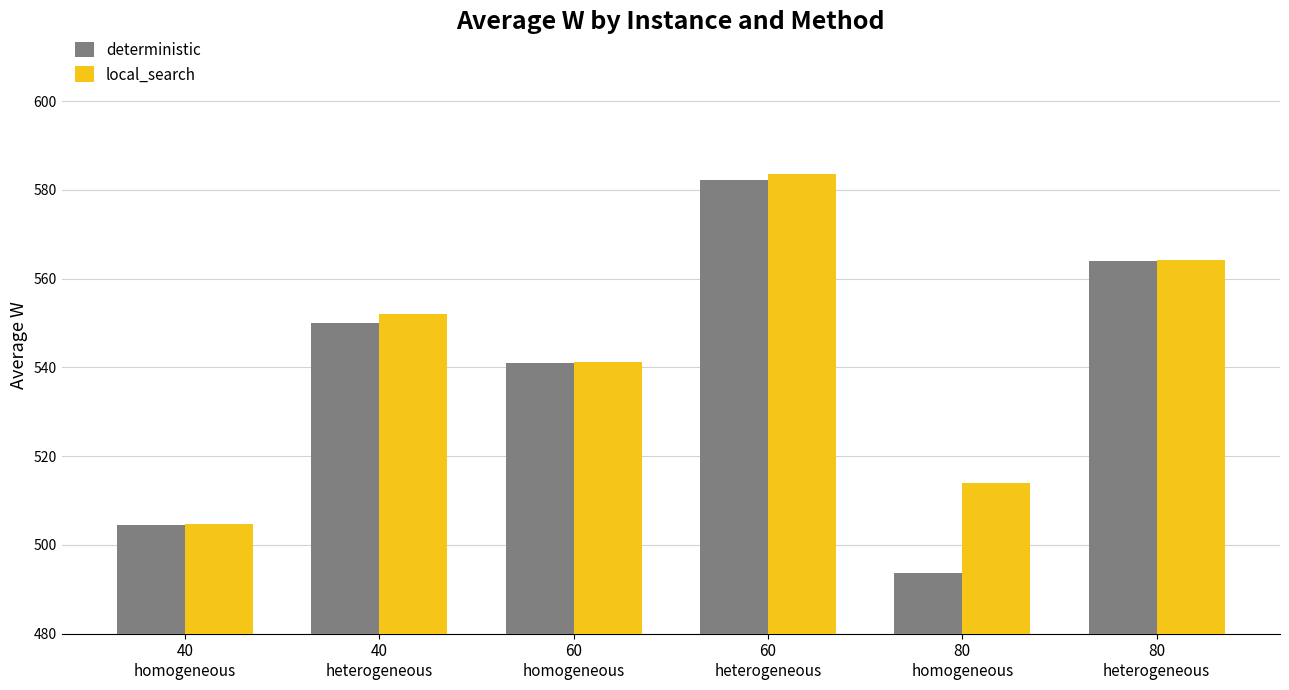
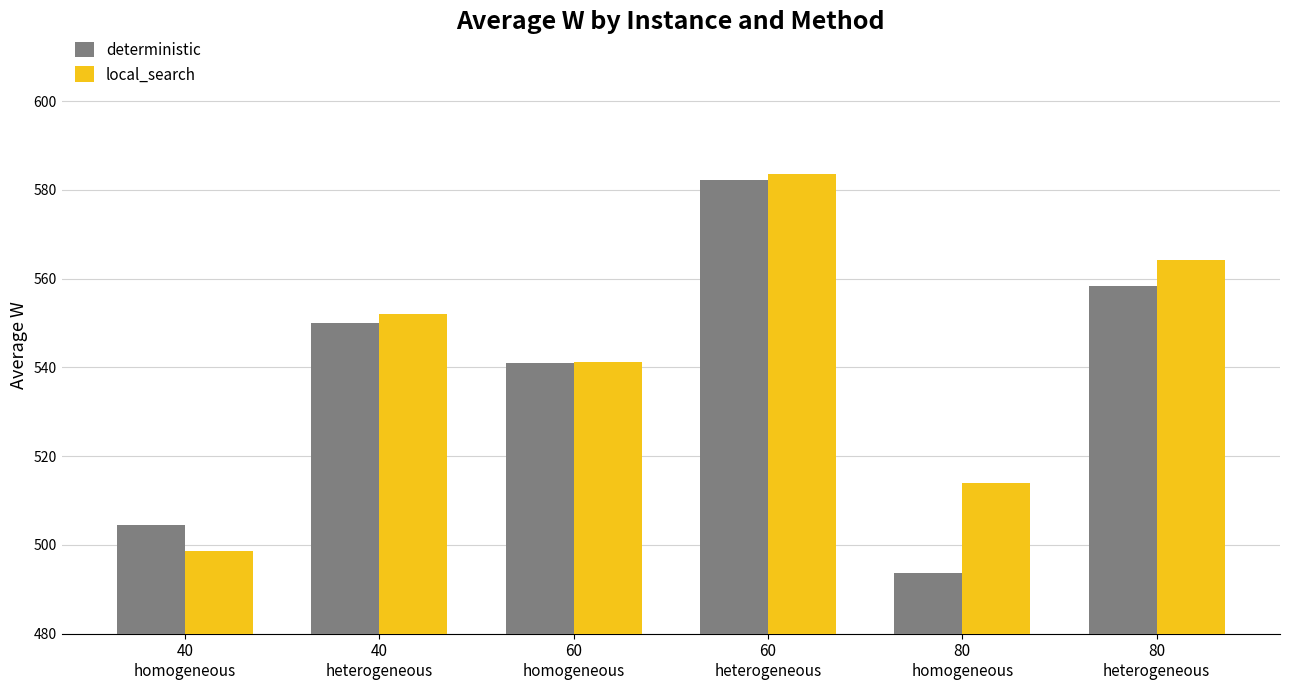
  {
    "deterministic": {
      "40 homogeneous": 505,
      "40 heterogeneous": 550,
      "60 homogeneous": 541,
      "60 heterogeneous": 582,
      "80 homogeneous": 494,
-     "80 heterogeneous": 564
+     "80 heterogeneous": 558
    },
    "local_search": {
-     "40 homogeneous": 505,
+     "40 homogeneous": 499,
      "40 heterogeneous": 552,
      "60 homogeneous": 541,
      "60 heterogeneous": 583,
      "80 homogeneous": 514,
      "80 heterogeneous": 564
    }
  }
